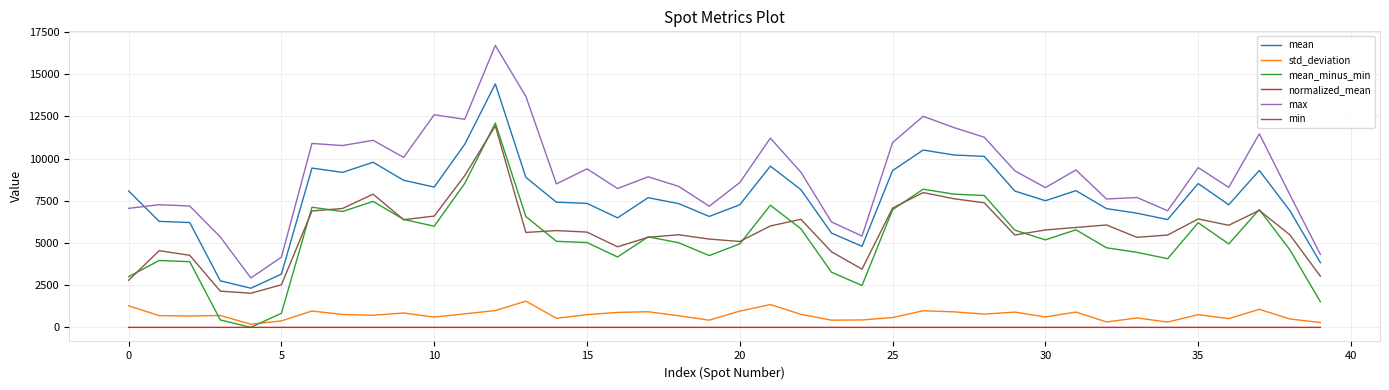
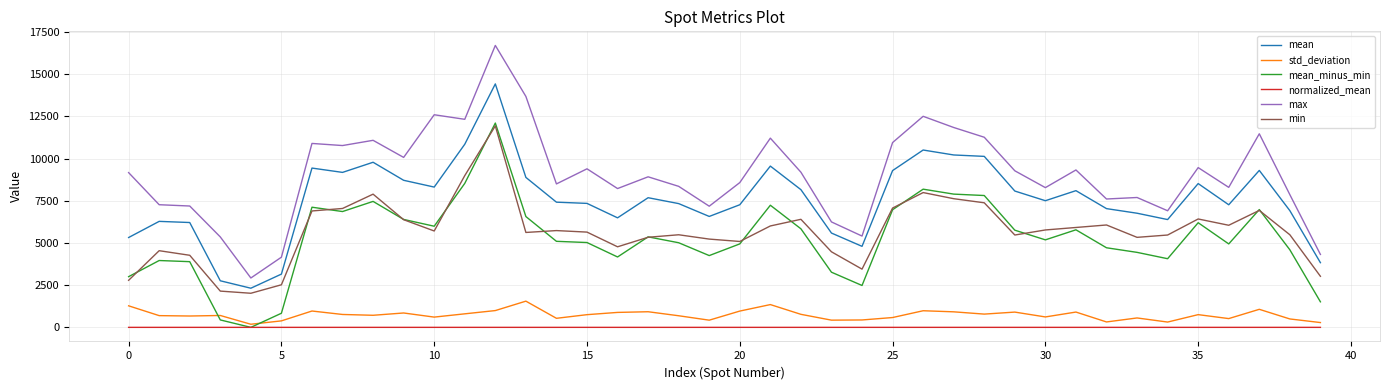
  {
    "mean": {
-     "0": 8100,
+     "0": 5300,
      "5": 3200,
      "10": 8300,
      "15": 7300,
      "20": 7300,
      "25": 9300,
      "30": 7500,
      "35": 8500
    },
    "std_deviation": {
      "0": 1300,
      "5": 400,
      "10": 600,
      "15": 800,
      "20": 1000,
      "25": 600,
      "30": 600,
      "35": 800
    },
    "mean_minus_min": {
      "0": 3000,
      "5": 800,
      "10": 6000,
      "15": 5000,
      "30": 5200,
      "35": 6200
    },
    "normalized_mean": {
      "0": 0,
      "5": 0,
      "10": 0,
      "15": 0,
      "20": 0,
      "25": 0,
      "30": 0,
      "35": 0
    },
    "max": {
-     "0": 7100,
+     "0": 9200,
      "5": 4200,
      "10": 12600,
      "15": 9400,
      "20": 8600,
      "25": 11000,
      "30": 8300,
      "35": 9500
    },
    "min": {
      "0": 2800,
      "5": 2500,
-     "10": 6600,
+     "10": 5700,
      "15": 5600,
      "30": 5800,
      "35": 6400
    }
  }
